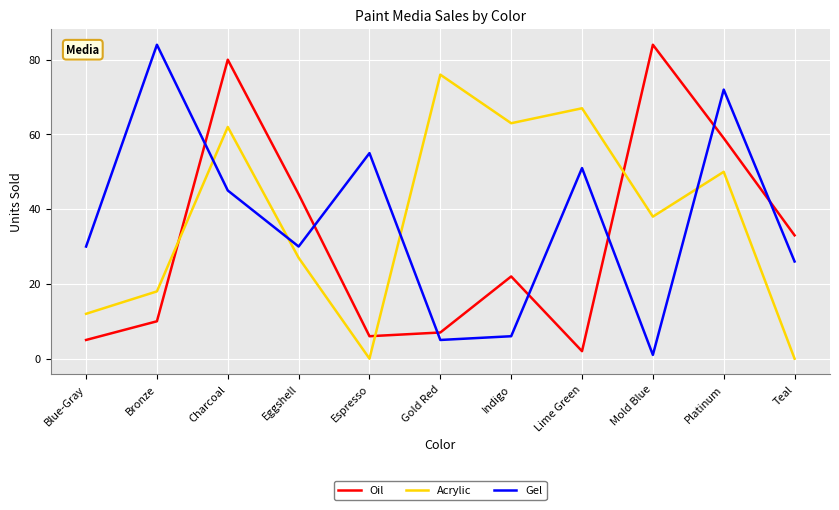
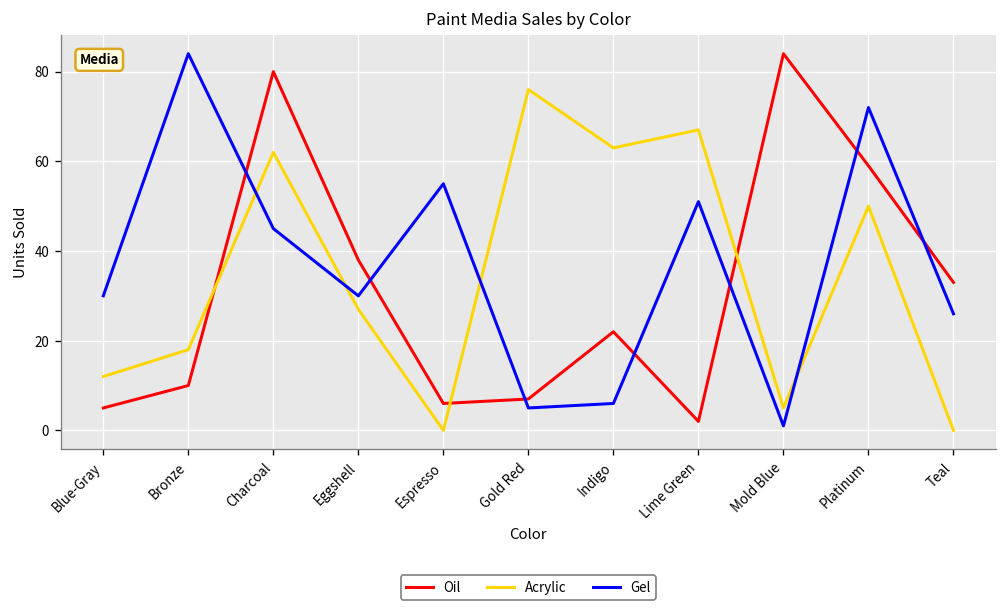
  {
    "Oil": {
      "Blue-Gray": 5,
      "Bronze": 10,
      "Charcoal": 80,
-     "Eggshell": 44,
+     "Eggshell": 38,
      "Espresso": 6,
      "Gold Red": 7,
      "Indigo": 22,
      "Lime Green": 2,
      "Mold Blue": 84,
      "Platinum": 59,
      "Teal": 33
    },
    "Acrylic": {
      "Blue-Gray": 12,
      "Bronze": 18,
      "Charcoal": 62,
      "Eggshell": 27,
      "Espresso": 0,
      "Gold Red": 76,
      "Indigo": 63,
      "Lime Green": 67,
-     "Mold Blue": 38,
+     "Mold Blue": 5,
      "Platinum": 50,
      "Teal": 0
    },
    "Gel": {
      "Blue-Gray": 30,
      "Bronze": 84,
      "Charcoal": 45,
      "Eggshell": 30,
      "Espresso": 55,
      "Gold Red": 5,
      "Indigo": 6,
      "Lime Green": 51,
      "Mold Blue": 1,
      "Platinum": 72,
      "Teal": 26
    }
  }
